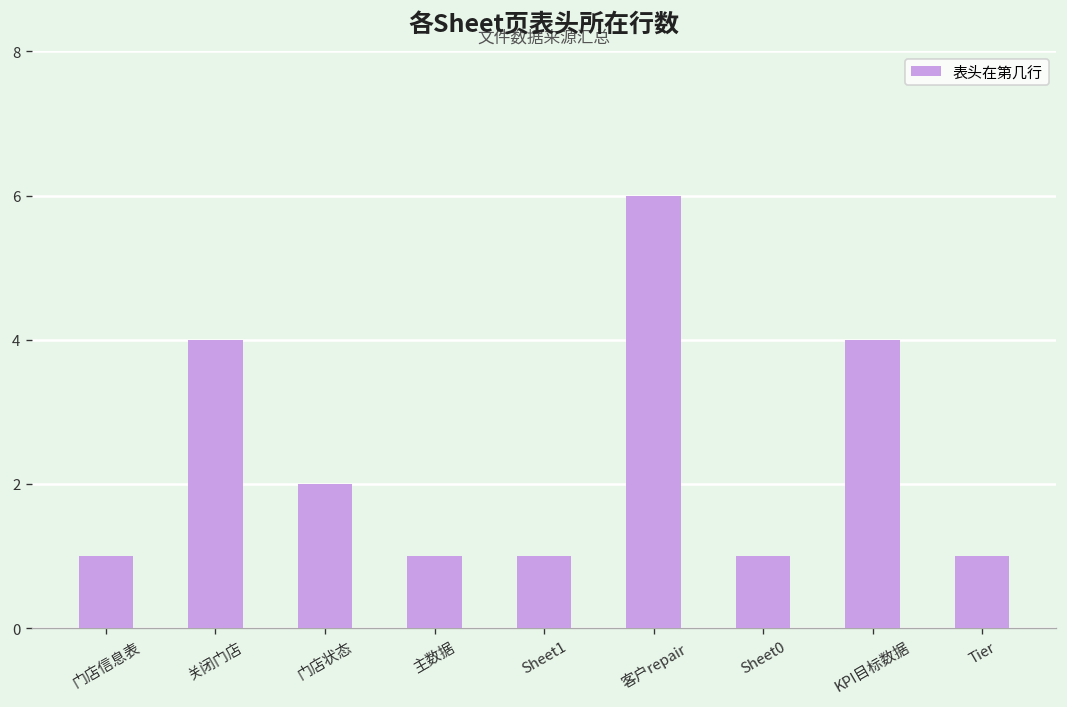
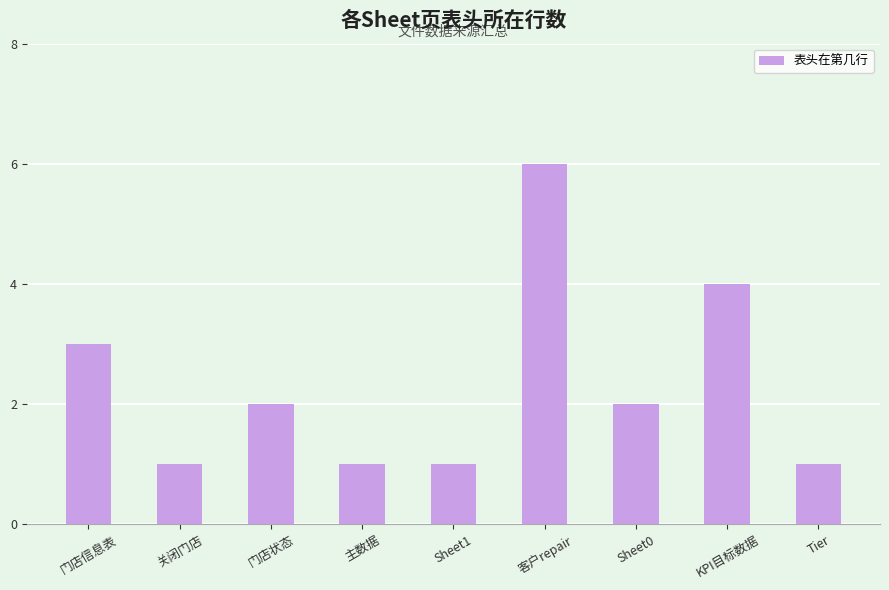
  {
-   "门店信息表": 1,
-   "关闭门店": 4,
+   "门店信息表": 3,
+   "关闭门店": 1,
    "门店状态": 2,
    "主数据": 1,
    "Sheet1": 1,
    "客户repair": 6,
-   "Sheet0": 1,
+   "Sheet0": 2,
    "KPI目标数据": 4,
    "Tier": 1
  }
